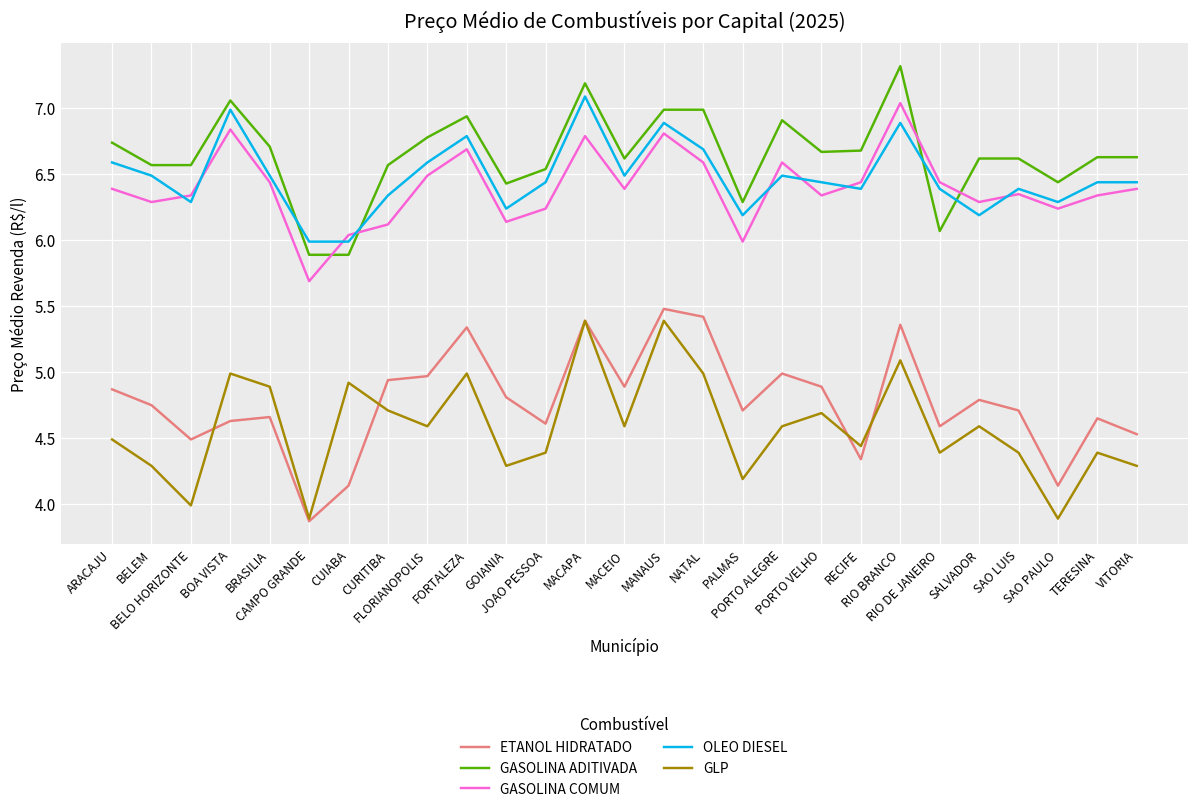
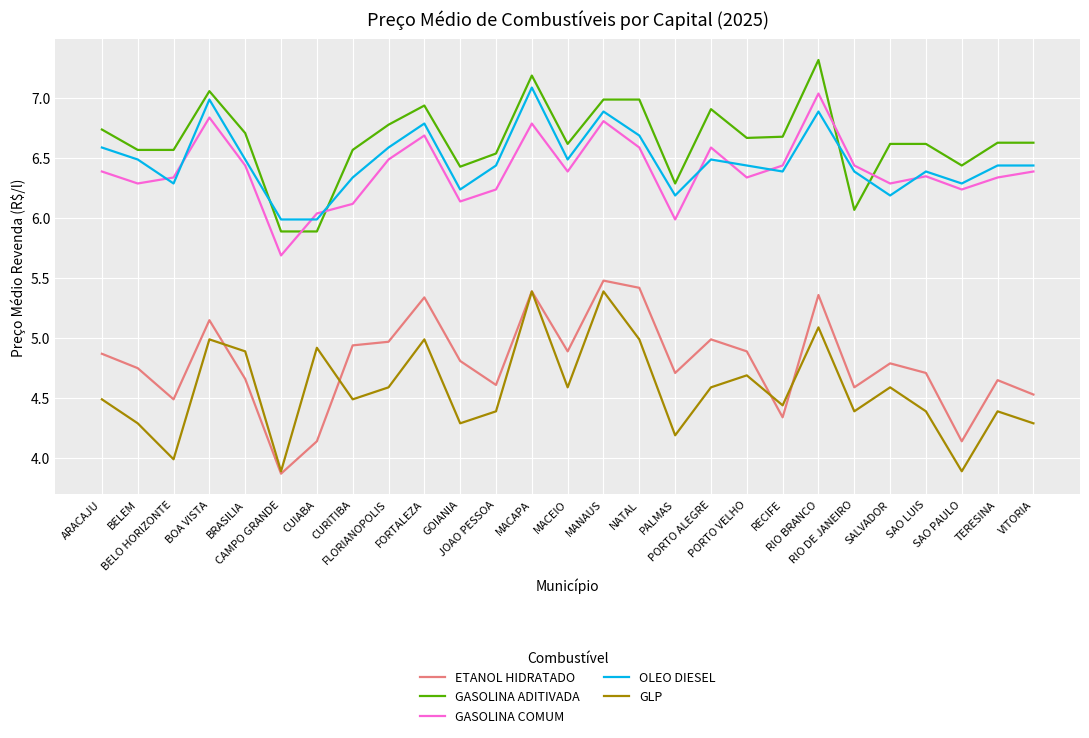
  {
    "ETANOL HIDRATADO": {
      "ARACAJU": 4.87,
      "BELEM": 4.75,
      "BELO HORIZONTE": 4.49,
-     "BOA VISTA": 4.63,
+     "BOA VISTA": 5.15,
      "BRASILIA": 4.66,
      "CUIABA": 4.14,
      "CURITIBA": 4.94,
      "FLORIANOPOLIS": 4.97,
      "FORTALEZA": 5.34,
      "GOIANIA": 4.81,
      "JOAO PESSOA": 4.61,
      "MACEIO": 4.89,
      "MANAUS": 5.48,
      "NATAL": 5.42,
      "PALMAS": 4.71,
      "PORTO ALEGRE": 4.99,
      "PORTO VELHO": 4.89,
      "RECIFE": 4.34,
      "RIO BRANCO": 5.36,
      "RIO DE JANEIRO": 4.59,
      "SALVADOR": 4.79,
      "SAO LUIS": 4.71,
      "SAO PAULO": 4.14,
      "TERESINA": 4.65,
      "VITORIA": 4.53
    },
    "GASOLINA ADITIVADA": {
      "ARACAJU": 6.74,
      "BELEM": 6.57,
      "BELO HORIZONTE": 6.57,
      "BOA VISTA": 7.06,
      "BRASILIA": 6.71,
      "CAMPO GRANDE": 5.89,
      "CUIABA": 5.89,
      "CURITIBA": 6.57,
      "FLORIANOPOLIS": 6.78,
      "FORTALEZA": 6.94,
      "GOIANIA": 6.43,
      "JOAO PESSOA": 6.54,
      "MACAPA": 7.19,
      "MACEIO": 6.62,
      "MANAUS": 6.99,
      "NATAL": 6.99,
      "PALMAS": 6.29,
      "PORTO ALEGRE": 6.91,
      "PORTO VELHO": 6.67,
      "RECIFE": 6.68,
      "RIO BRANCO": 7.32,
      "RIO DE JANEIRO": 6.07,
      "SALVADOR": 6.62,
      "SAO LUIS": 6.62,
      "SAO PAULO": 6.44,
      "TERESINA": 6.63,
      "VITORIA": 6.63
    },
    "GASOLINA COMUM": {
      "ARACAJU": 6.39,
      "BELEM": 6.29,
      "BELO HORIZONTE": 6.34,
      "BOA VISTA": 6.84,
      "BRASILIA": 6.44,
      "CAMPO GRANDE": 5.69,
      "CUIABA": 6.04,
      "CURITIBA": 6.12,
      "FLORIANOPOLIS": 6.49,
      "FORTALEZA": 6.69,
      "GOIANIA": 6.14,
      "JOAO PESSOA": 6.24,
      "MACAPA": 6.79,
      "MACEIO": 6.39,
      "MANAUS": 6.81,
      "NATAL": 6.59,
      "PALMAS": 5.99,
      "PORTO ALEGRE": 6.59,
      "PORTO VELHO": 6.34,
      "RECIFE": 6.44,
      "RIO BRANCO": 7.04,
      "RIO DE JANEIRO": 6.44,
      "SALVADOR": 6.29,
      "SAO LUIS": 6.35,
      "SAO PAULO": 6.24,
      "TERESINA": 6.34,
      "VITORIA": 6.39
    },
    "OLEO DIESEL": {
      "ARACAJU": 6.59,
      "BELEM": 6.49,
      "BELO HORIZONTE": 6.29,
      "BOA VISTA": 6.99,
      "BRASILIA": 6.49,
      "CAMPO GRANDE": 5.99,
      "CUIABA": 5.99,
      "CURITIBA": 6.34,
      "FLORIANOPOLIS": 6.59,
      "FORTALEZA": 6.79,
      "GOIANIA": 6.24,
      "JOAO PESSOA": 6.44,
      "MACAPA": 7.09,
      "MACEIO": 6.49,
      "MANAUS": 6.89,
      "NATAL": 6.69,
      "PALMAS": 6.19,
      "PORTO ALEGRE": 6.49,
      "PORTO VELHO": 6.44,
      "RECIFE": 6.39,
      "RIO BRANCO": 6.89,
      "RIO DE JANEIRO": 6.39,
      "SALVADOR": 6.19,
      "SAO LUIS": 6.39,
      "SAO PAULO": 6.29,
      "TERESINA": 6.44,
      "VITORIA": 6.44
    },
    "GLP": {
      "ARACAJU": 4.49,
      "BELEM": 4.29,
      "BELO HORIZONTE": 3.99,
      "BOA VISTA": 4.99,
      "BRASILIA": 4.89,
      "CUIABA": 4.92,
-     "CURITIBA": 4.71,
+     "CURITIBA": 4.49,
      "FLORIANOPOLIS": 4.59,
      "FORTALEZA": 4.99,
      "GOIANIA": 4.29,
      "JOAO PESSOA": 4.39,
      "MACEIO": 4.59,
      "MANAUS": 5.39,
      "NATAL": 4.99,
      "PALMAS": 4.19,
      "PORTO ALEGRE": 4.59,
      "PORTO VELHO": 4.69,
      "RECIFE": 4.44,
      "RIO BRANCO": 5.09,
      "RIO DE JANEIRO": 4.39,
      "SALVADOR": 4.59,
      "SAO LUIS": 4.39,
      "SAO PAULO": 3.89,
      "TERESINA": 4.39,
      "VITORIA": 4.29
    }
  }
